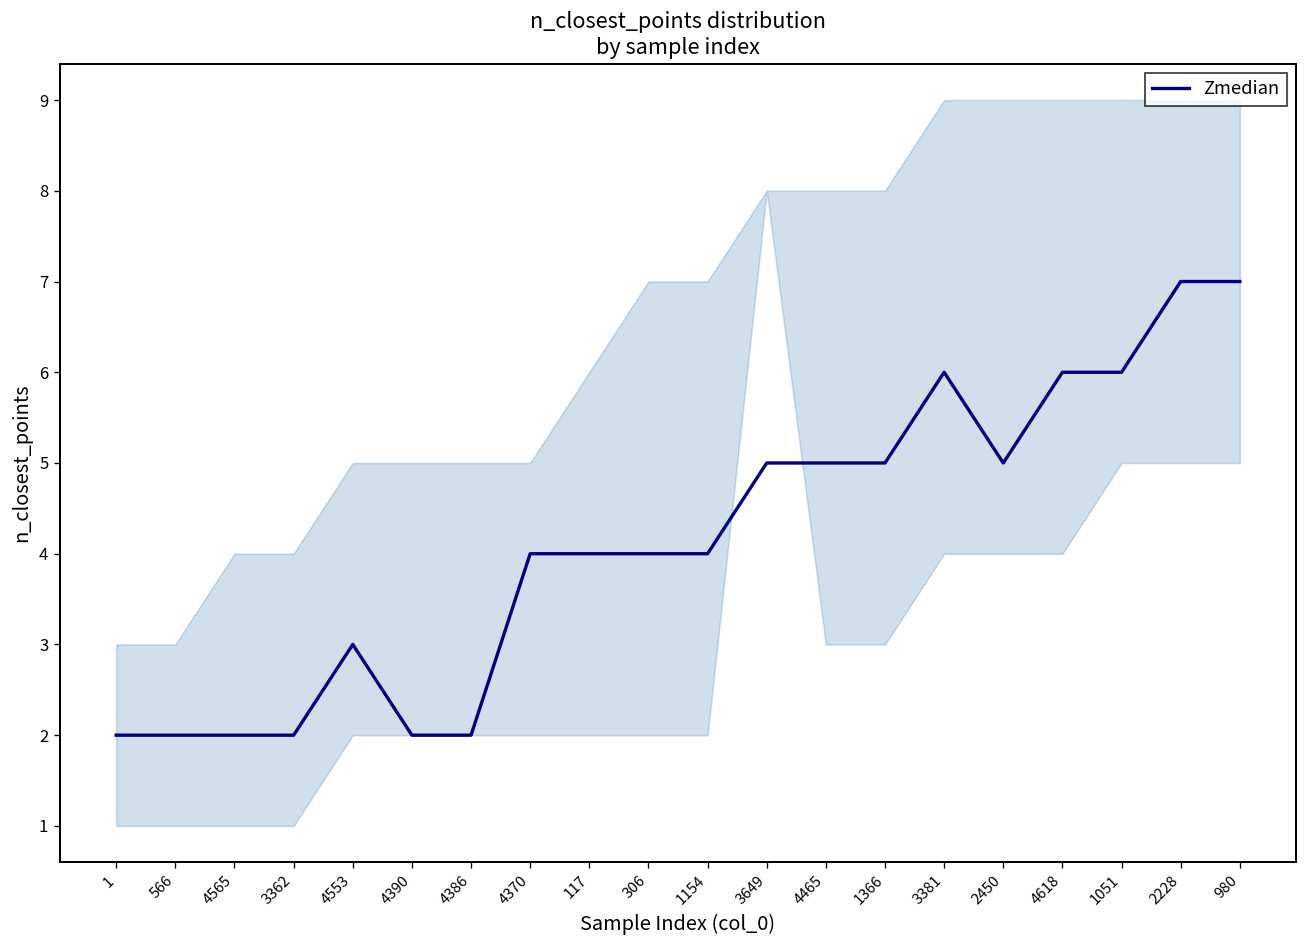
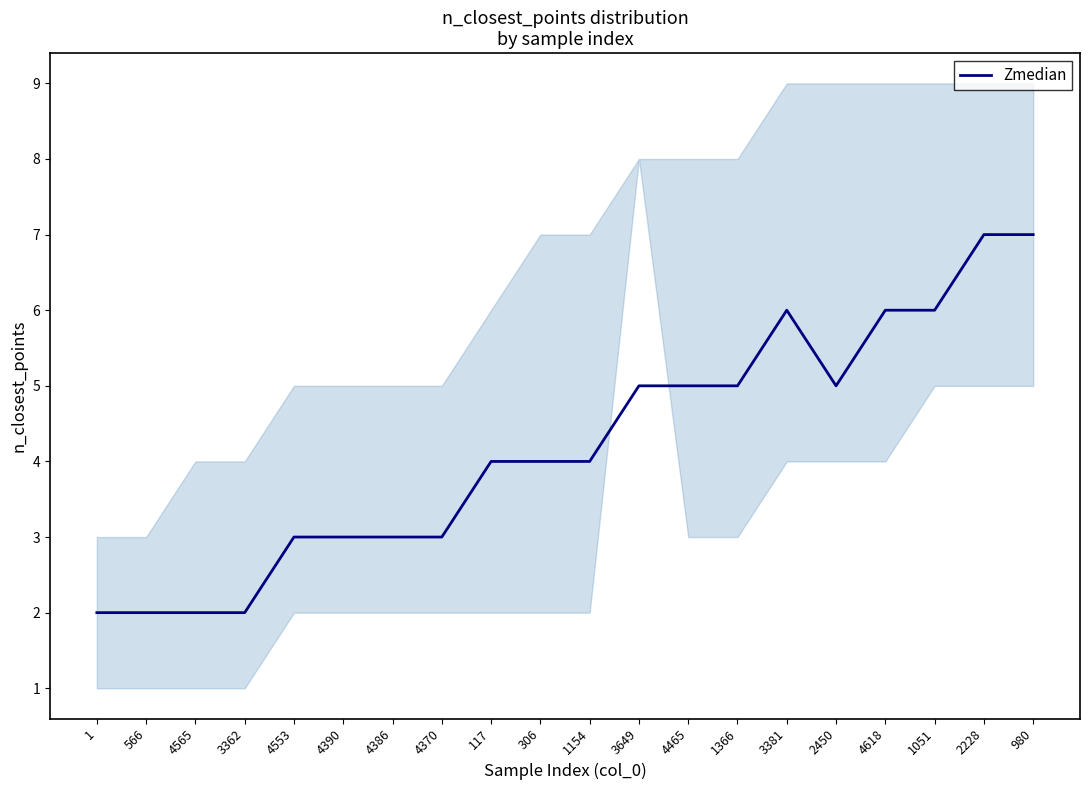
  {
    "Zmedian": {
      "1": 2,
      "566": 2,
      "4565": 2,
      "3362": 2,
      "4553": 3,
-     "4390": 2,
-     "4386": 2,
-     "4370": 4,
+     "4390": 3,
+     "4386": 3,
+     "4370": 3,
      "117": 4,
      "306": 4,
      "1154": 4,
      "3649": 5,
      "4465": 5,
      "1366": 5,
      "3381": 6,
      "2450": 5,
      "4618": 6,
      "1051": 6,
      "2228": 7,
      "980": 7
    }
  }
